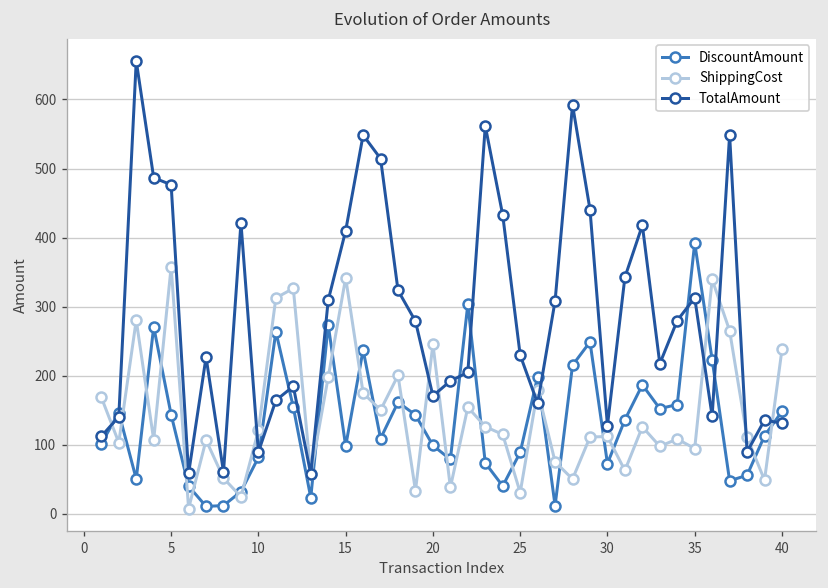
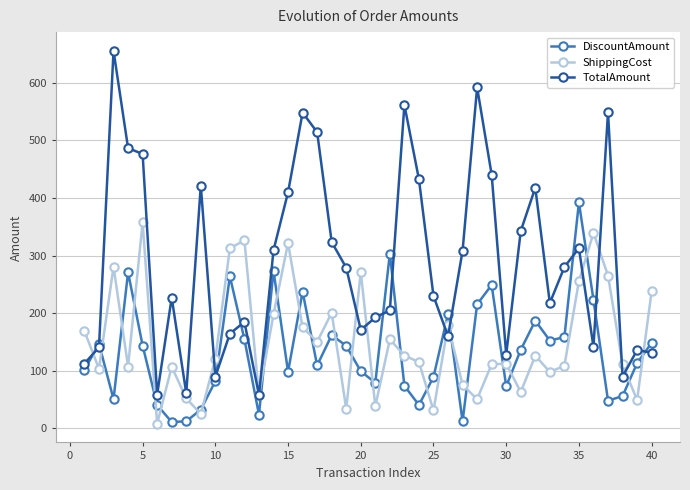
  {
    "ShippingCost": {
      "5": 360,
      "10": 120,
-     "15": 340,
-     "20": 250,
+     "15": 320,
+     "20": 270,
      "25": 30,
      "30": 110,
-     "35": 90,
+     "35": 260,
      "40": 240
    }
  }
